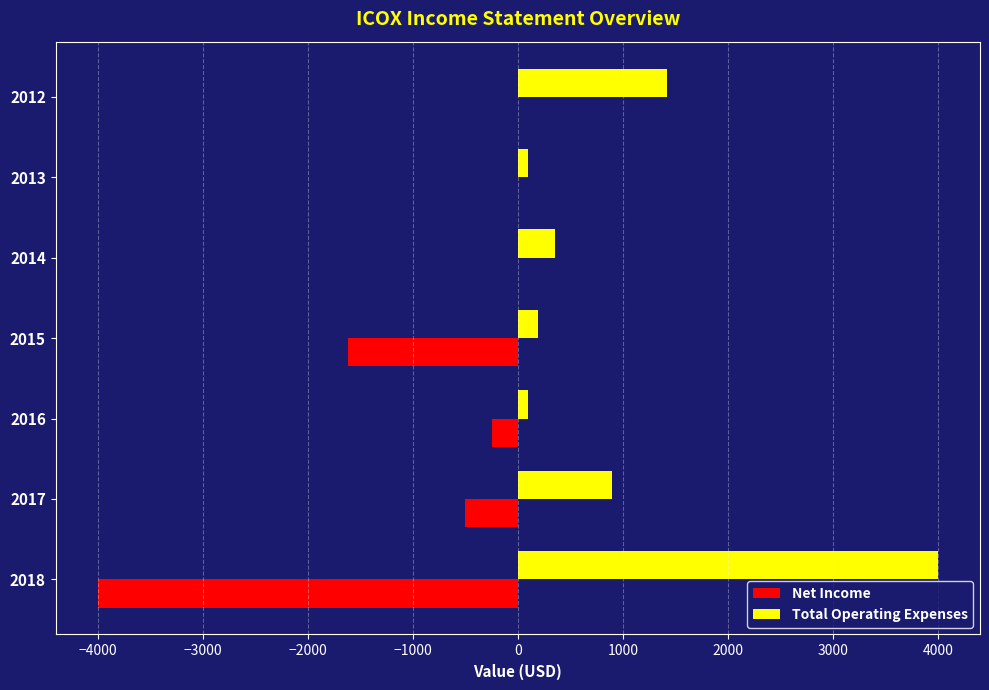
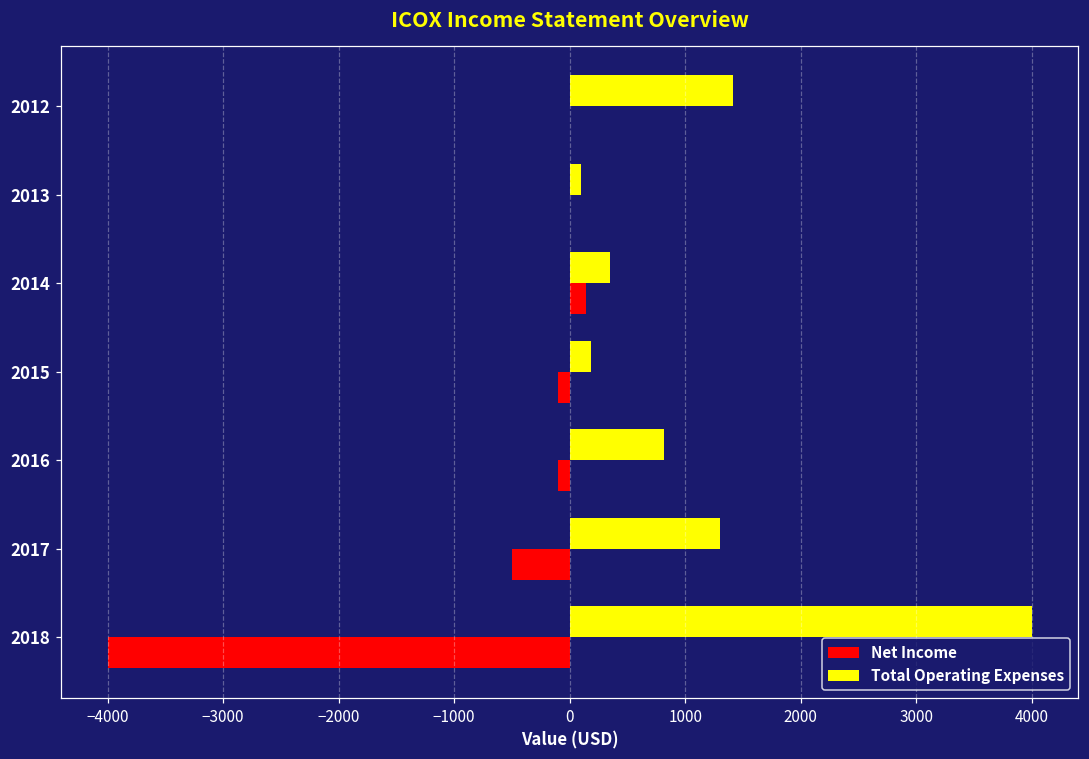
  {
    "Net Income": {
      "2012": 0,
      "2013": 0,
-     "2014": 0,
-     "2015": -1620,
-     "2016": -250,
+     "2014": 140,
+     "2015": -100,
+     "2016": -100,
      "2017": -500,
      "2018": -4000
    },
    "Total Operating Expenses": {
      "2012": 1420,
      "2013": 90,
      "2014": 350,
      "2015": 190,
-     "2016": 100,
-     "2017": 900,
+     "2016": 820,
+     "2017": 1300,
      "2018": 4000
    }
  }
